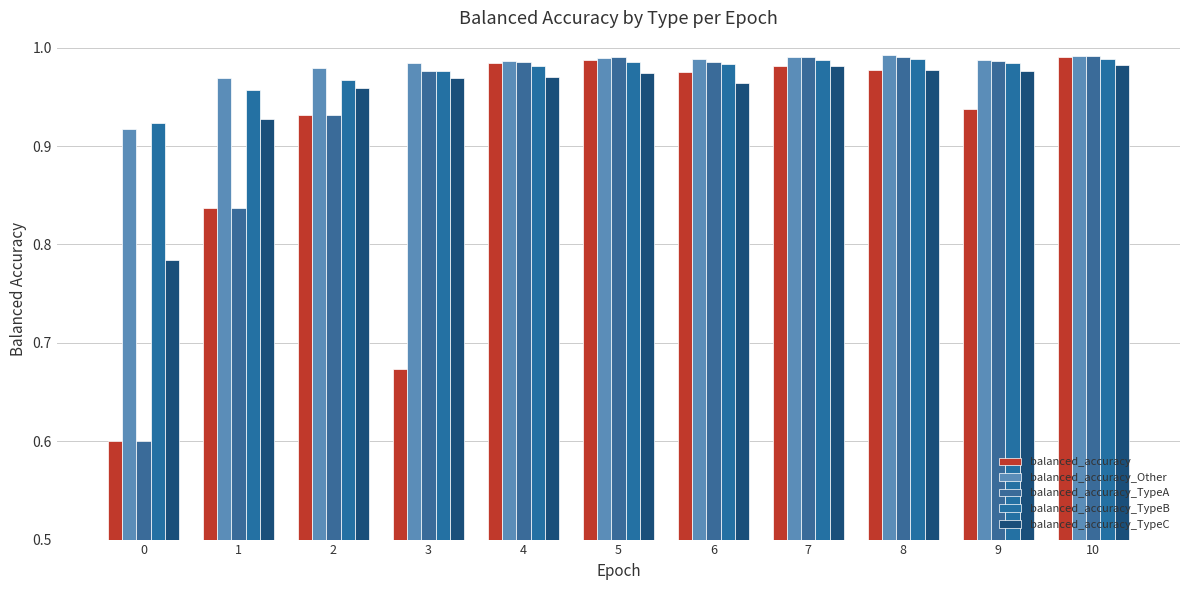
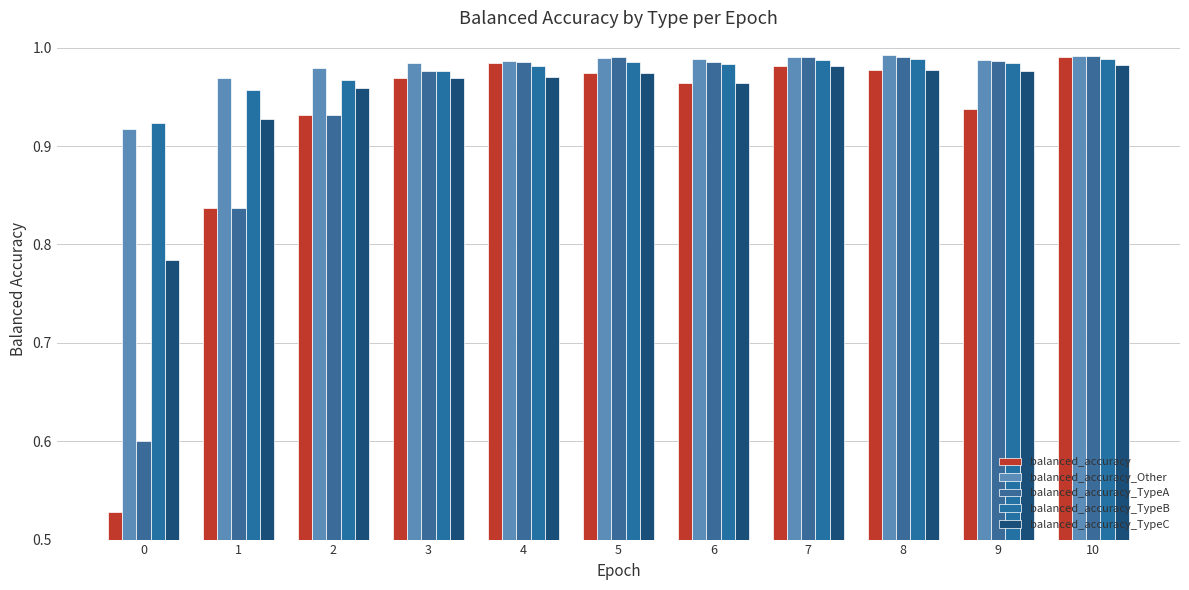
  {
    "balanced_accuracy": {
-     "0": 0.60,
+     "0": 0.53,
      "1": 0.84,
      "2": 0.93,
-     "3": 0.67,
+     "3": 0.97,
      "4": 0.98,
-     "5": 0.99,
-     "6": 0.98,
+     "5": 0.97,
+     "6": 0.96,
      "7": 0.98,
      "8": 0.98,
      "9": 0.94,
      "10": 0.99
    }
  }
